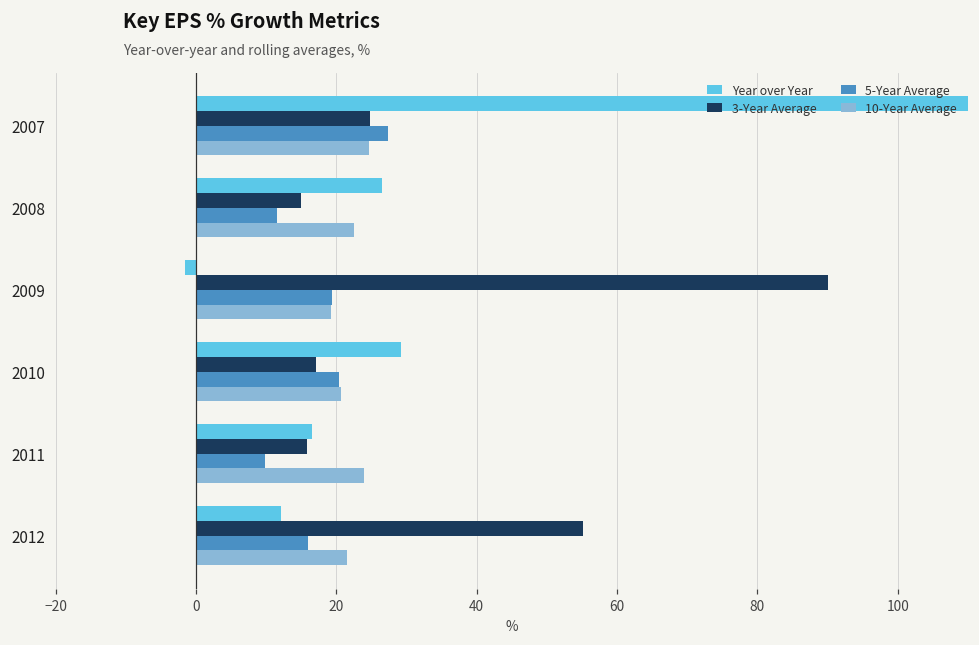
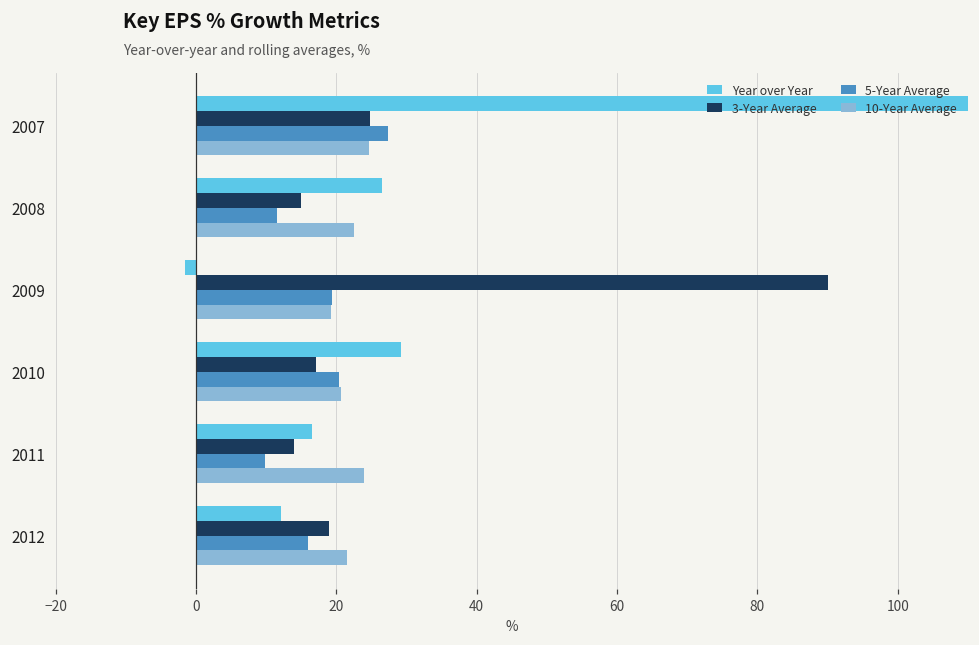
  {
    "3-Year Average": {
      "2007": 25,
      "2008": 15,
      "2009": 90,
      "2010": 17,
-     "2011": 16,
-     "2012": 55
+     "2011": 14,
+     "2012": 19
    },
    "5-Year Average": {
      "2007": 27,
      "2008": 12,
      "2009": 19,
      "2010": 20,
      "2011": 10,
      "2012": 16
    }
  }
